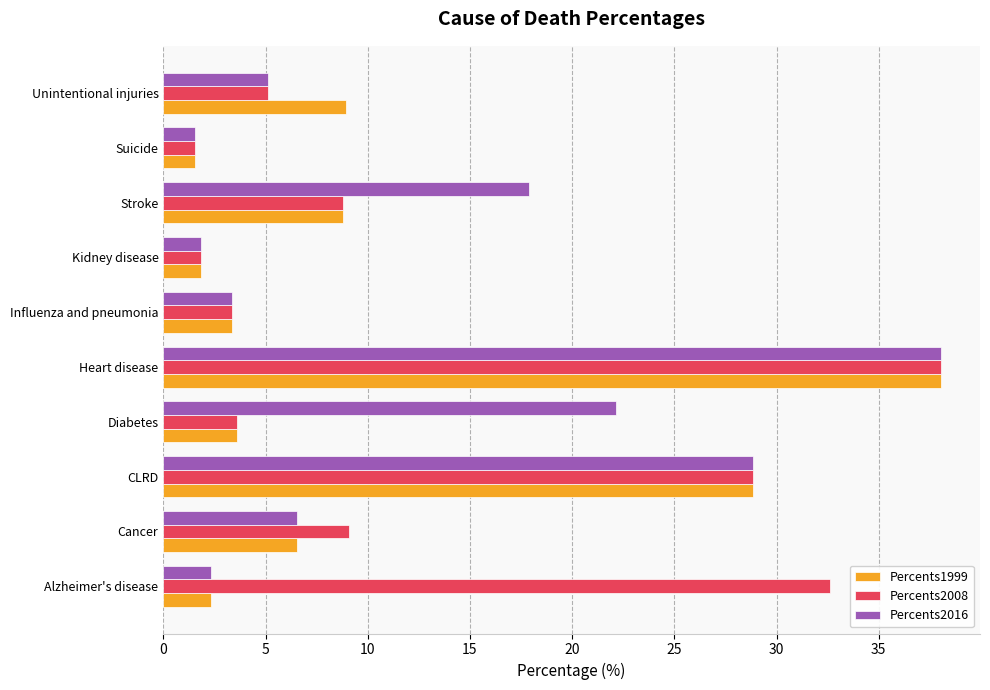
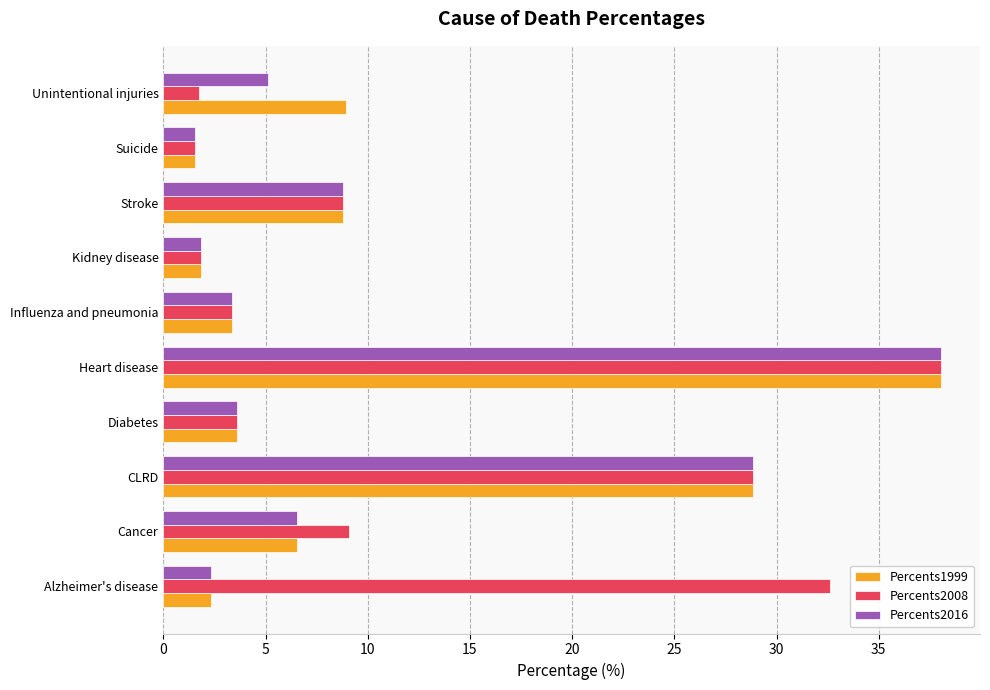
  {
    "Percents1999": {
      "Unintentional injuries": 8.9,
      "Suicide": 1.5,
      "Stroke": 8.8,
      "Kidney disease": 1.9,
      "Influenza and pneumonia": 3.3,
      "Heart disease": 38.1,
      "Diabetes": 3.6,
      "CLRD": 28.9,
      "Cancer": 6.5,
      "Alzheimer's disease": 2.3
    },
    "Percents2008": {
-     "Unintentional injuries": 5.1,
+     "Unintentional injuries": 1.7,
      "Suicide": 1.5,
      "Stroke": 8.8,
      "Kidney disease": 1.9,
      "Influenza and pneumonia": 3.3,
      "Heart disease": 38.1,
      "Diabetes": 3.6,
      "CLRD": 28.9,
      "Cancer": 9.1,
      "Alzheimer's disease": 32.6
    },
    "Percents2016": {
      "Unintentional injuries": 5.1,
      "Suicide": 1.5,
-     "Stroke": 17.9,
+     "Stroke": 8.8,
      "Kidney disease": 1.9,
      "Influenza and pneumonia": 3.3,
      "Heart disease": 38.1,
-     "Diabetes": 22.1,
+     "Diabetes": 3.6,
      "CLRD": 28.9,
      "Cancer": 6.5,
      "Alzheimer's disease": 2.3
    }
  }
